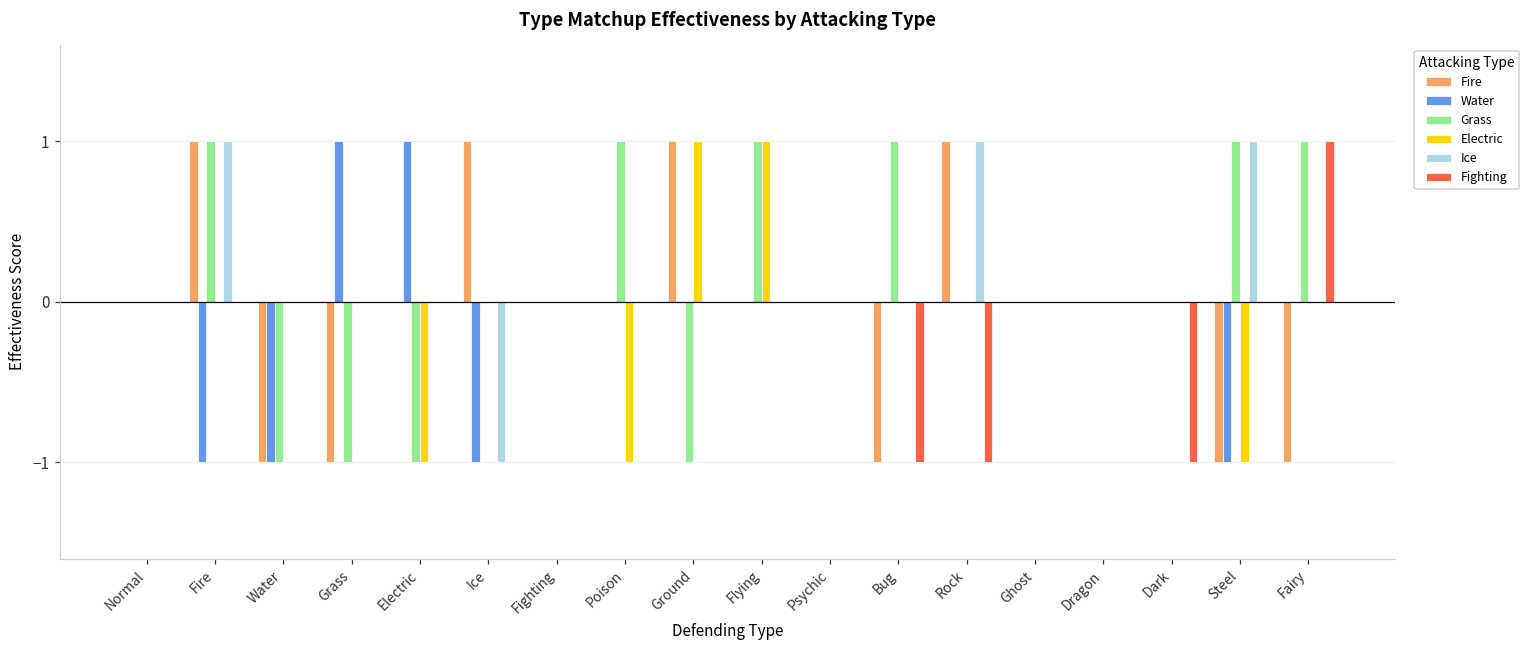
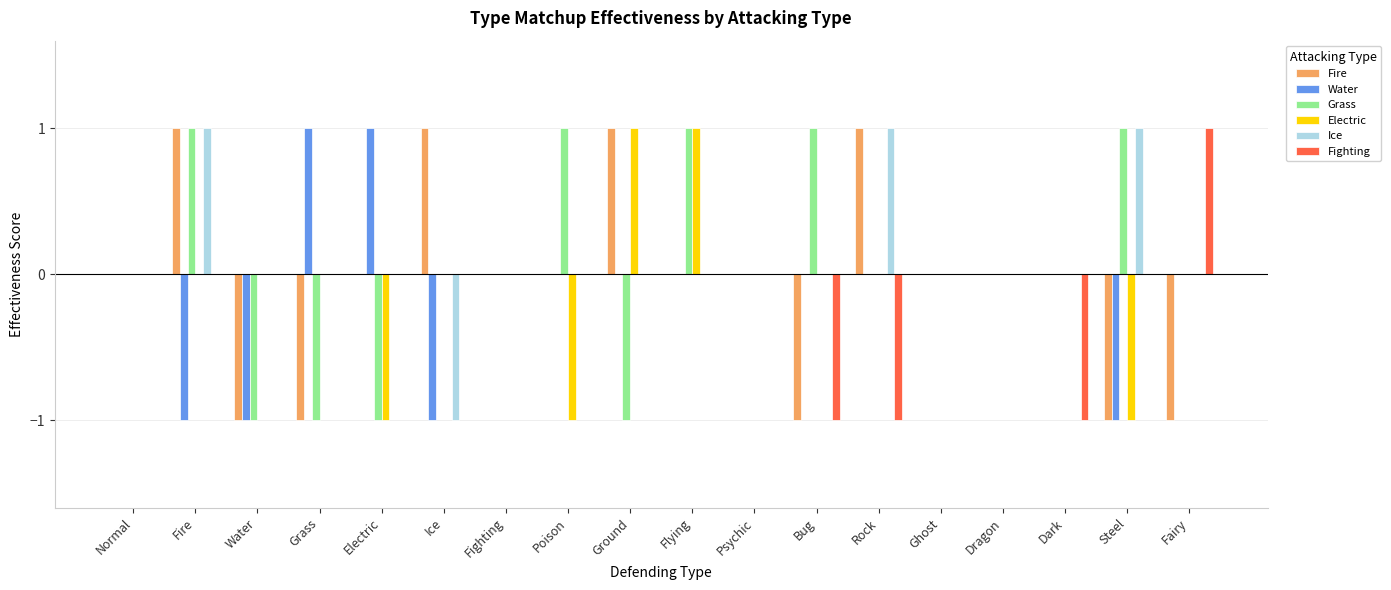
  {
    "Fire": {
      "Normal": 0,
      "Fire": 1,
      "Water": -1,
      "Grass": -1,
      "Electric": 0,
      "Ice": 1,
      "Fighting": 0,
      "Poison": 0,
      "Ground": 1,
      "Flying": 0,
      "Psychic": 0,
      "Bug": -1,
      "Rock": 1,
      "Ghost": 0,
      "Dragon": 0,
      "Dark": 0,
      "Steel": -1,
      "Fairy": -1
    },
    "Water": {
      "Normal": 0,
      "Fire": -1,
      "Water": -1,
      "Grass": 1,
      "Electric": 1,
      "Ice": -1,
      "Fighting": 0,
      "Poison": 0,
      "Ground": 0,
      "Flying": 0,
      "Psychic": 0,
      "Bug": 0,
      "Rock": 0,
      "Ghost": 0,
      "Dragon": 0,
      "Dark": 0,
      "Steel": -1,
      "Fairy": 0
    },
    "Grass": {
      "Normal": 0,
      "Fire": 1,
      "Water": -1,
      "Grass": -1,
      "Electric": -1,
      "Ice": 0,
      "Fighting": 0,
      "Poison": 1,
      "Ground": -1,
      "Flying": 1,
      "Psychic": 0,
      "Bug": 1,
      "Rock": 0,
      "Ghost": 0,
      "Dragon": 0,
      "Dark": 0,
      "Steel": 1,
-     "Fairy": 1
+     "Fairy": 0
    },
    "Electric": {
      "Normal": 0,
      "Fire": 0,
      "Water": 0,
      "Grass": 0,
      "Electric": -1,
      "Ice": 0,
      "Fighting": 0,
      "Poison": -1,
      "Ground": 1,
      "Flying": 1,
      "Psychic": 0,
      "Bug": 0,
      "Rock": 0,
      "Ghost": 0,
      "Dragon": 0,
      "Dark": 0,
      "Steel": -1,
      "Fairy": 0
    },
    "Ice": {
      "Normal": 0,
      "Fire": 1,
      "Water": 0,
      "Grass": 0,
      "Electric": 0,
      "Ice": -1,
      "Fighting": 0,
      "Poison": 0,
      "Ground": 0,
      "Flying": 0,
      "Psychic": 0,
      "Bug": 0,
      "Rock": 1,
      "Ghost": 0,
      "Dragon": 0,
      "Dark": 0,
      "Steel": 1,
      "Fairy": 0
    },
    "Fighting": {
      "Normal": 0,
      "Fire": 0,
      "Water": 0,
      "Grass": 0,
      "Electric": 0,
      "Ice": 0,
      "Fighting": 0,
      "Poison": 0,
      "Ground": 0,
      "Flying": 0,
      "Psychic": 0,
      "Bug": -1,
      "Rock": -1,
      "Ghost": 0,
      "Dragon": 0,
      "Dark": -1,
      "Steel": 0,
      "Fairy": 1
    }
  }
